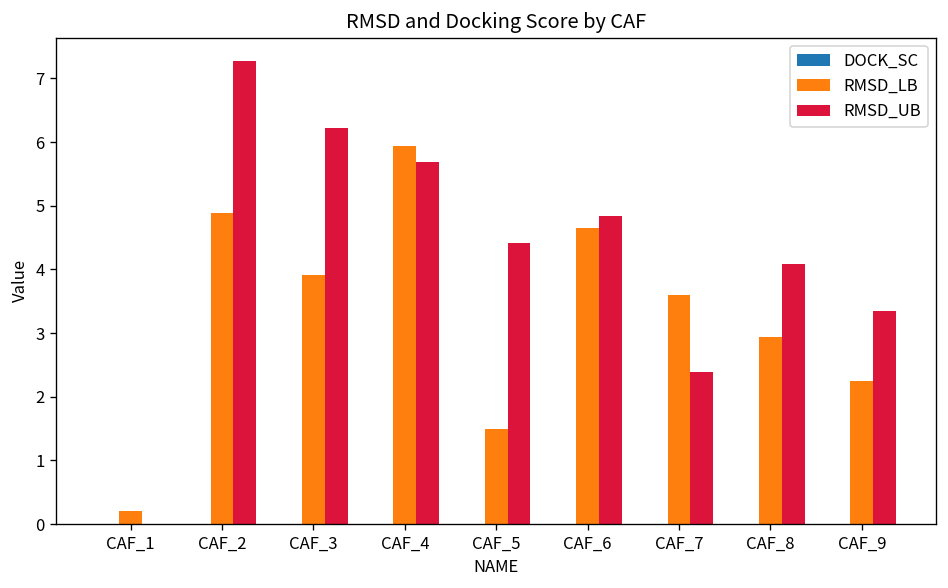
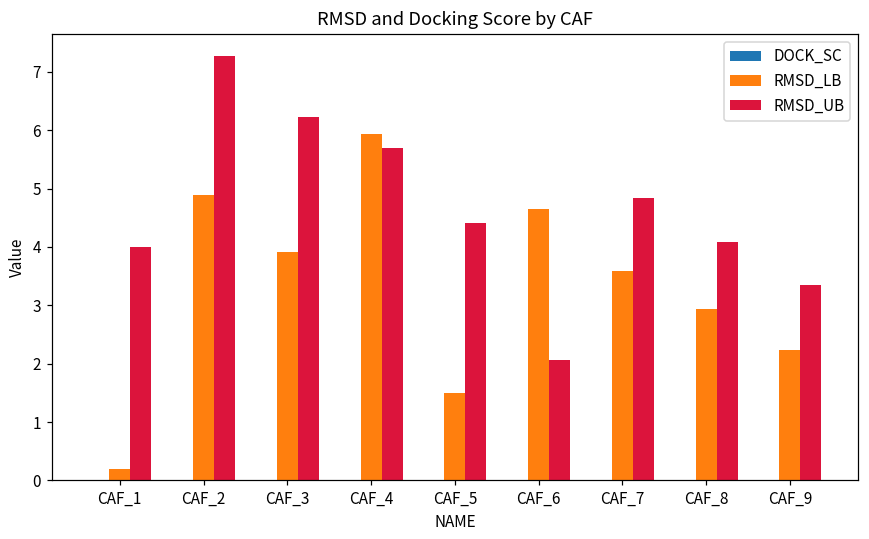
  {
    "DOCK_SC": {
      "CAF_1": 0.0,
      "CAF_2": 0.0,
      "CAF_3": 0.0,
      "CAF_4": 0.0,
      "CAF_5": 0.0,
      "CAF_6": 0.0,
      "CAF_7": 0.0,
      "CAF_8": 0.0,
      "CAF_9": 0.0
    },
    "RMSD_LB": {
      "CAF_1": 0.2,
      "CAF_2": 4.9,
      "CAF_3": 3.9,
      "CAF_4": 5.9,
      "CAF_5": 1.5,
      "CAF_6": 4.6,
      "CAF_7": 3.6,
      "CAF_8": 2.9,
      "CAF_9": 2.2
    },
    "RMSD_UB": {
-     "CAF_1": 0,
+     "CAF_1": 4,
      "CAF_2": 7.3,
      "CAF_3": 6.2,
      "CAF_4": 5.7,
      "CAF_5": 4.4,
-     "CAF_6": 4.8,
-     "CAF_7": 2.4,
+     "CAF_6": 2.1,
+     "CAF_7": 4.8,
      "CAF_8": 4.1,
      "CAF_9": 3.4
    }
  }
